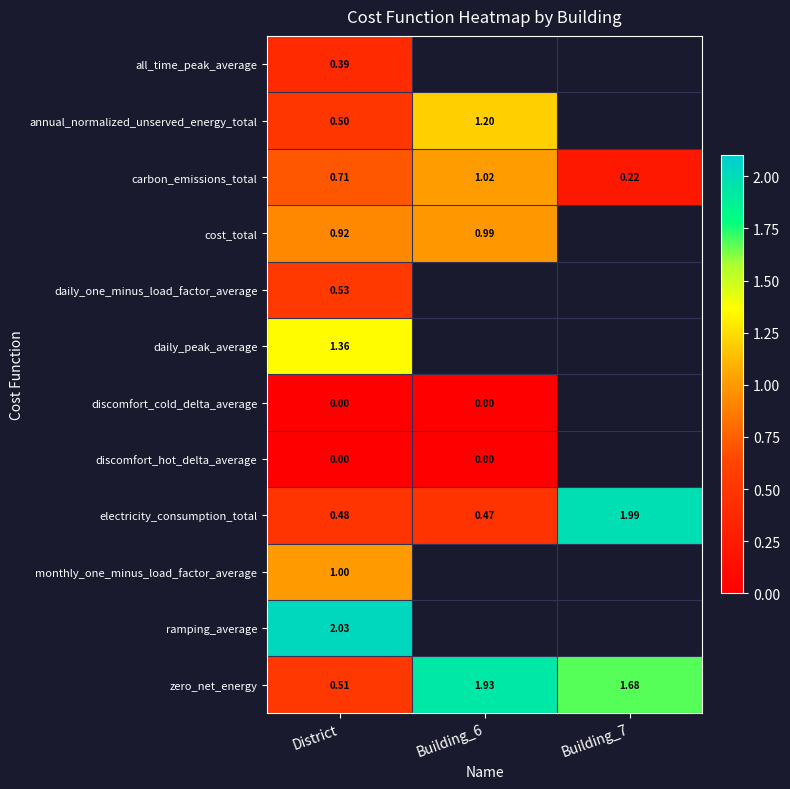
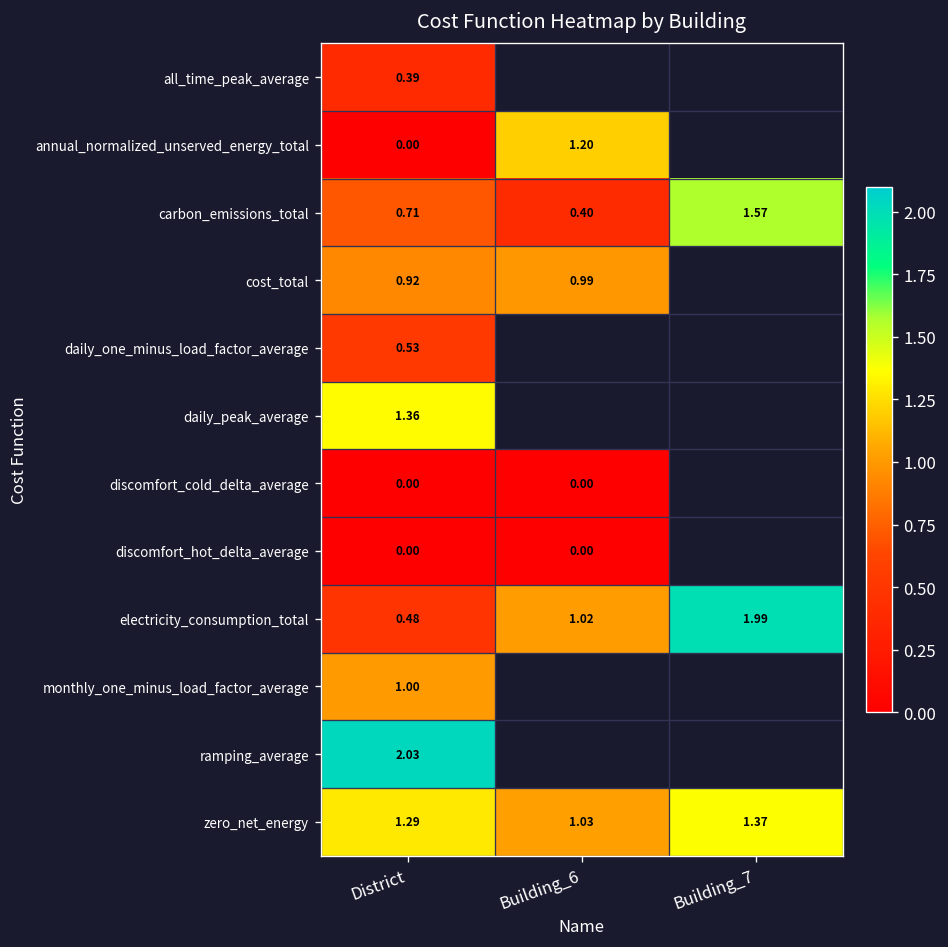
  {
    "all_time_peak_average": {
      "District": 0.39
    },
    "annual_normalized_unserved_energy_total": {
-     "District": 0.50,
+     "District": 0.00,
      "Building_6": 1.20
    },
    "carbon_emissions_total": {
      "District": 0.71,
-     "Building_6": 1.02,
-     "Building_7": 0.22
+     "Building_6": 0.40,
+     "Building_7": 1.57
    },
    "cost_total": {
      "District": 0.92,
      "Building_6": 0.99
    },
    "daily_one_minus_load_factor_average": {
      "District": 0.53
    },
    "daily_peak_average": {
      "District": 1.36
    },
    "discomfort_cold_delta_average": {
      "District": 0.00,
      "Building_6": 0.00
    },
    "discomfort_hot_delta_average": {
      "District": 0.00,
      "Building_6": 0.00
    },
    "electricity_consumption_total": {
      "District": 0.48,
-     "Building_6": 0.47,
+     "Building_6": 1.02,
      "Building_7": 1.99
    },
    "monthly_one_minus_load_factor_average": {
      "District": 1.00
    },
    "ramping_average": {
      "District": 2.03
    },
    "zero_net_energy": {
-     "District": 0.51,
-     "Building_6": 1.93,
-     "Building_7": 1.68
+     "District": 1.29,
+     "Building_6": 1.03,
+     "Building_7": 1.37
    }
  }
